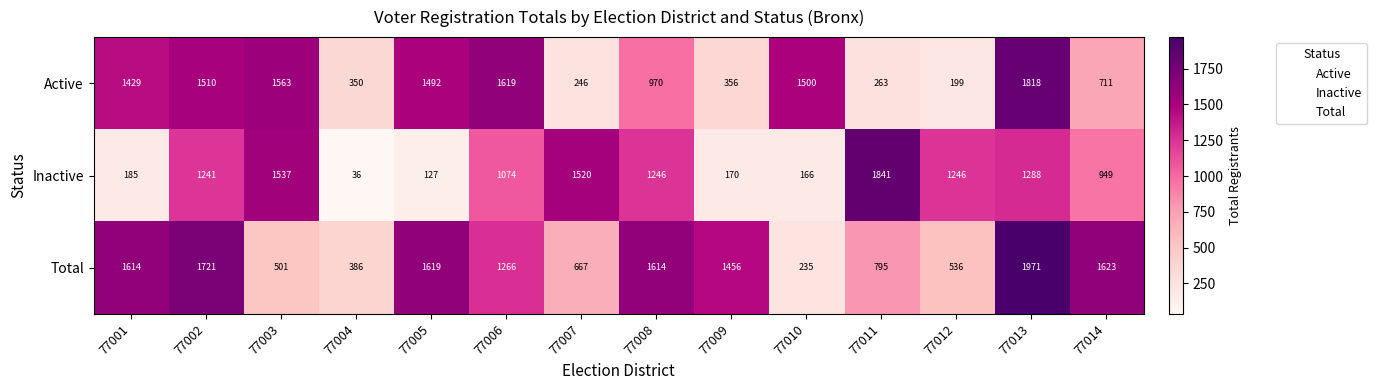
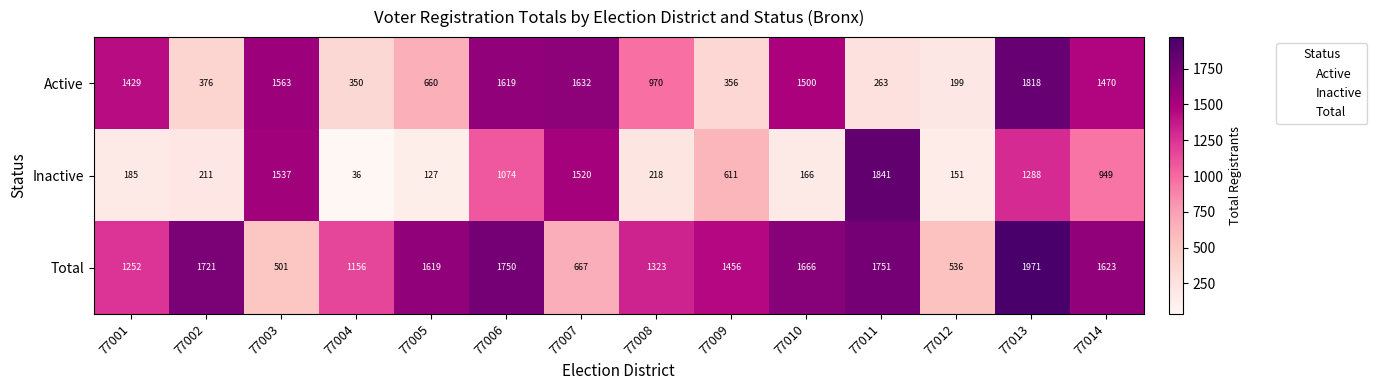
  {
    "Active": {
      "77001": 1429,
-     "77002": 1510,
+     "77002": 376,
      "77003": 1563,
      "77004": 350,
-     "77005": 1492,
+     "77005": 660,
      "77006": 1619,
-     "77007": 246,
+     "77007": 1632,
      "77008": 970,
      "77009": 356,
      "77010": 1500,
      "77011": 263,
      "77012": 199,
      "77013": 1818,
-     "77014": 711
+     "77014": 1470
    },
    "Inactive": {
      "77001": 185,
-     "77002": 1241,
+     "77002": 211,
      "77003": 1537,
      "77004": 36,
      "77005": 127,
      "77006": 1074,
      "77007": 1520,
-     "77008": 1246,
-     "77009": 170,
+     "77008": 218,
+     "77009": 611,
      "77010": 166,
      "77011": 1841,
-     "77012": 1246,
+     "77012": 151,
      "77013": 1288,
      "77014": 949
    },
    "Total": {
-     "77001": 1614,
+     "77001": 1252,
      "77002": 1721,
      "77003": 501,
-     "77004": 386,
+     "77004": 1156,
      "77005": 1619,
-     "77006": 1266,
+     "77006": 1750,
      "77007": 667,
-     "77008": 1614,
+     "77008": 1323,
      "77009": 1456,
-     "77010": 235,
-     "77011": 795,
+     "77010": 1666,
+     "77011": 1751,
      "77012": 536,
      "77013": 1971,
      "77014": 1623
    }
  }
